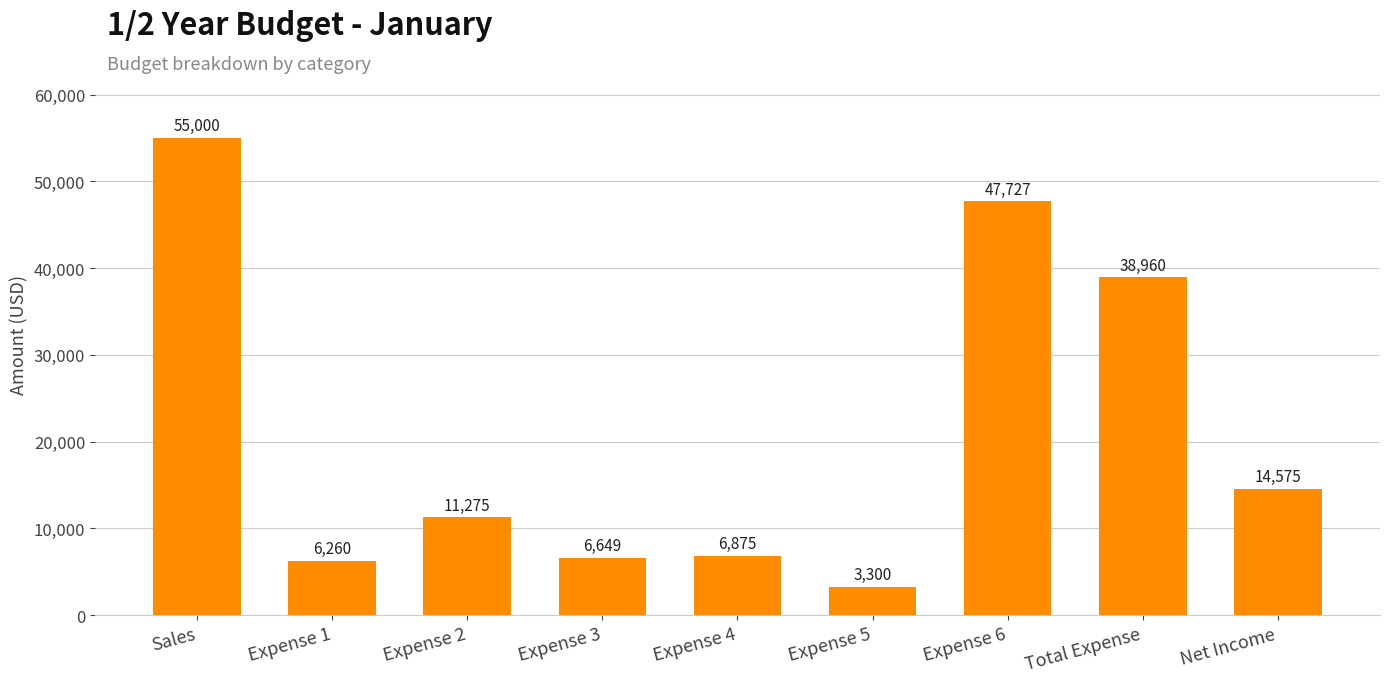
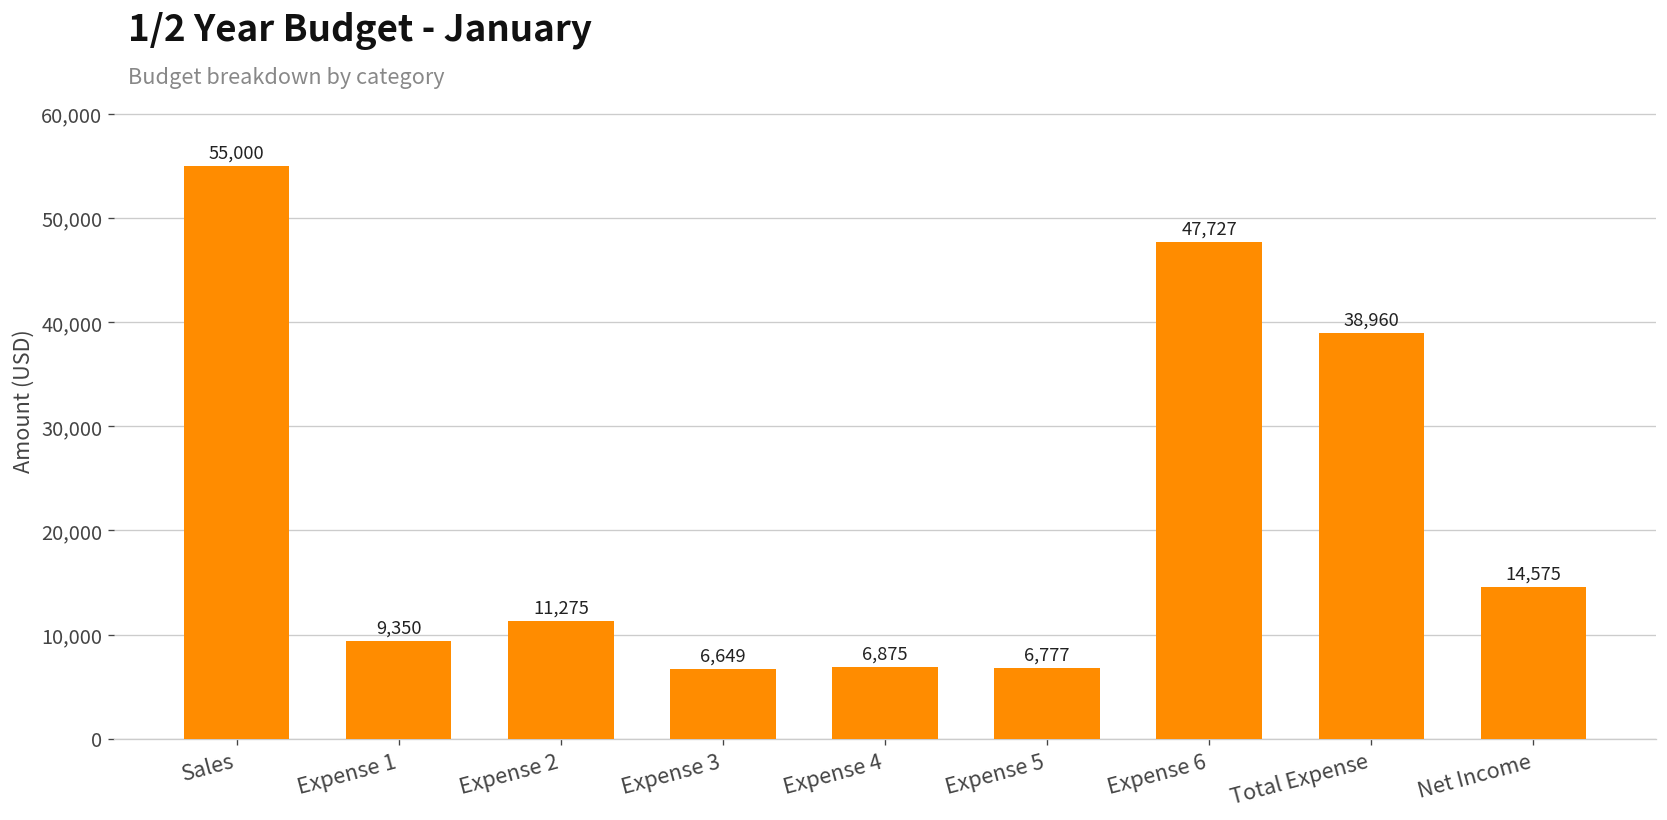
  {
    "Sales": "55,000",
-   "Expense 1": "6,260",
+   "Expense 1": "9,350",
    "Expense 2": "11,275",
    "Expense 3": "6,649",
    "Expense 4": "6,875",
-   "Expense 5": "3,300",
+   "Expense 5": "6,777",
    "Expense 6": "47,727",
    "Total Expense": "38,960",
    "Net Income": "14,575"
  }
